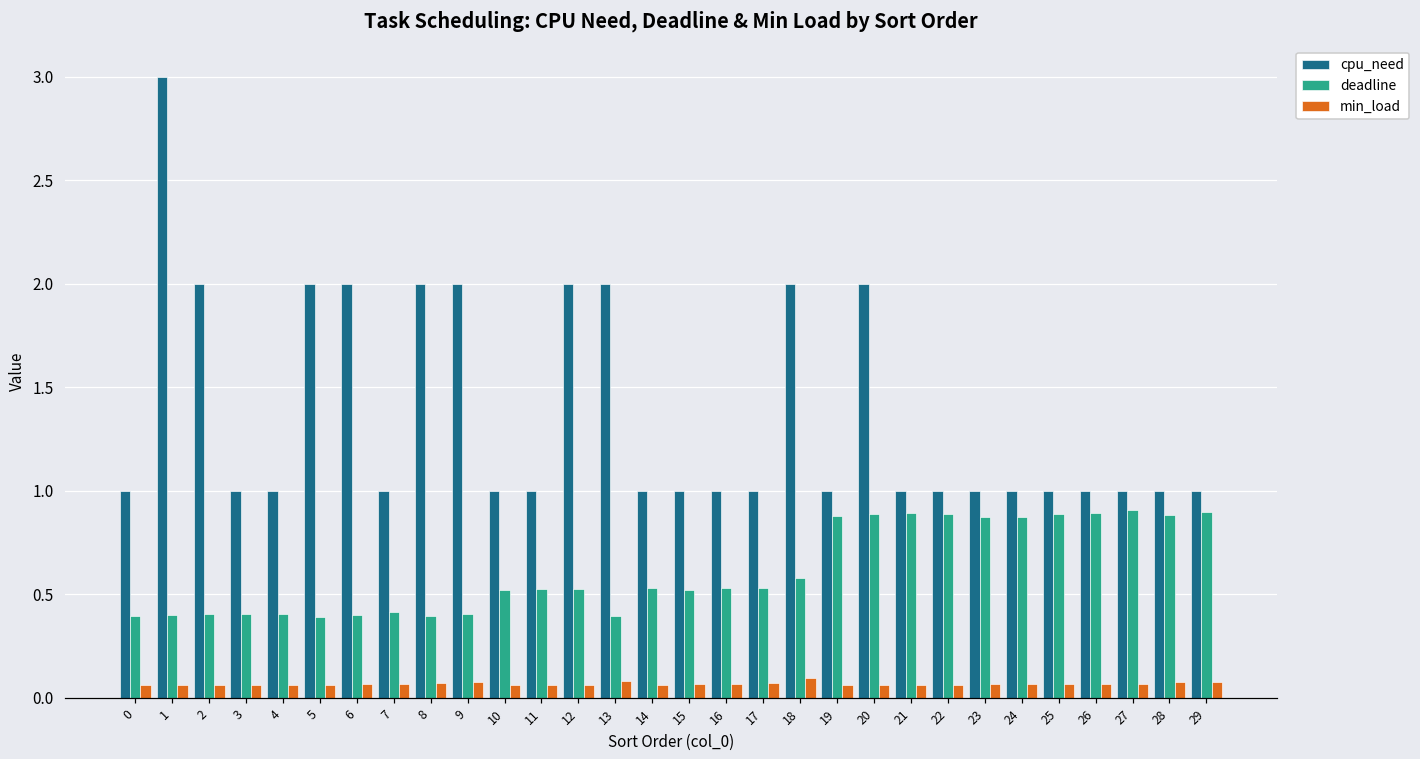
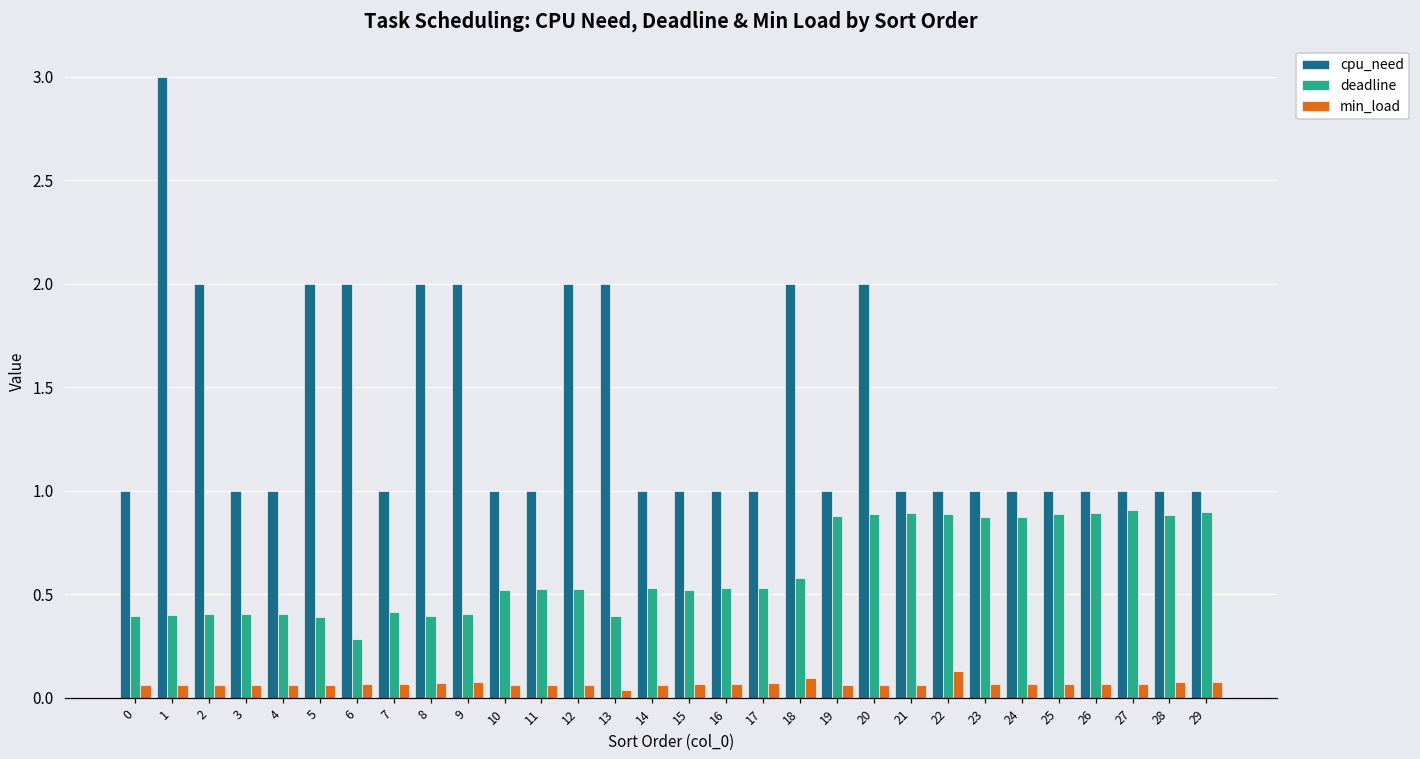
  {
    "cpu_need": {
      "0": 1.00,
      "1": 3.00,
      "2": 2.00,
      "3": 1.00,
      "4": 1.00,
      "5": 2.00,
      "6": 2.00,
      "7": 1.00,
      "8": 2.00,
      "9": 2.00,
      "10": 1.00,
      "11": 1.00,
      "12": 2.00,
      "13": 2.00,
      "14": 1.00,
      "15": 1.00,
      "16": 1.00,
      "17": 1.00,
      "18": 2.00,
      "19": 1.00,
      "20": 2.00,
      "21": 1.00,
      "22": 1.00,
      "23": 1.00,
      "24": 1.00,
      "25": 1.00,
      "26": 1.00,
      "27": 1.00,
      "28": 1.00,
      "29": 1.00
    },
    "deadline": {
      "0": 0.39,
      "1": 0.40,
      "2": 0.40,
      "3": 0.40,
      "4": 0.40,
      "5": 0.39,
-     "6": 0.40,
+     "6": 0.28,
      "7": 0.41,
      "8": 0.40,
      "9": 0.40,
      "10": 0.52,
      "11": 0.53,
      "12": 0.53,
      "13": 0.39,
      "14": 0.53,
      "15": 0.52,
      "16": 0.53,
      "17": 0.53,
      "18": 0.58,
      "19": 0.88,
      "20": 0.89,
      "21": 0.89,
      "22": 0.89,
      "23": 0.87,
      "24": 0.87,
      "25": 0.89,
      "26": 0.89,
      "27": 0.91,
      "28": 0.88,
      "29": 0.90
    },
    "min_load": {
      "0": 0.06,
      "1": 0.06,
      "2": 0.06,
      "3": 0.06,
      "4": 0.06,
      "5": 0.06,
      "6": 0.07,
      "7": 0.07,
      "8": 0.07,
      "9": 0.08,
      "10": 0.06,
      "11": 0.06,
      "12": 0.06,
-     "13": 0.08,
+     "13": 0.04,
      "14": 0.06,
      "15": 0.07,
      "16": 0.07,
      "17": 0.07,
      "18": 0.10,
      "19": 0.06,
      "20": 0.06,
      "21": 0.06,
-     "22": 0.06,
+     "22": 0.13,
      "23": 0.06,
      "24": 0.07,
      "25": 0.07,
      "26": 0.07,
      "27": 0.07,
      "28": 0.07,
      "29": 0.08
    }
  }
